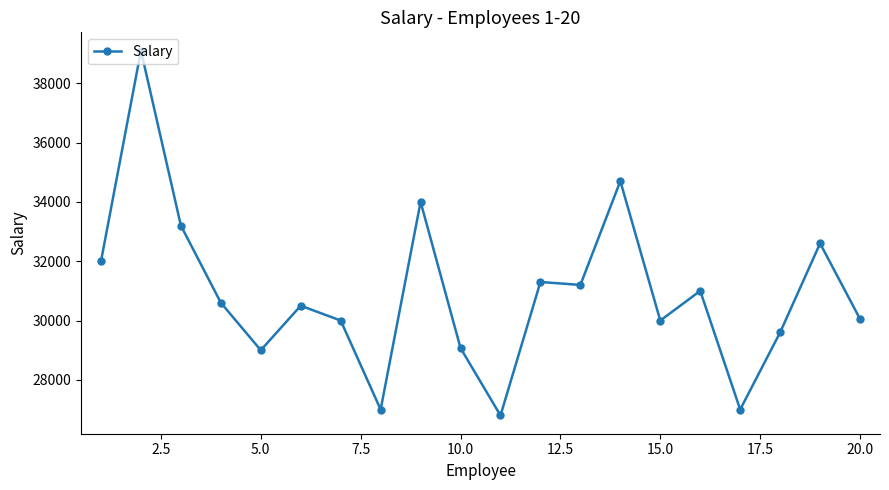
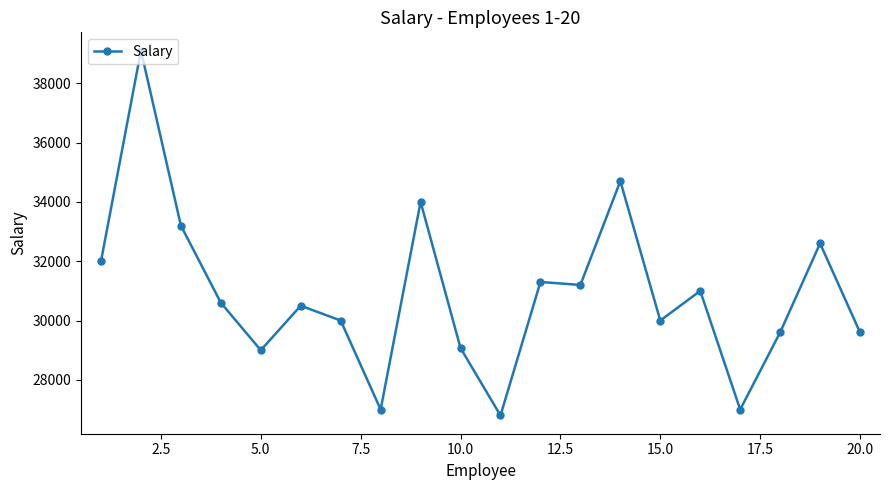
  {
    "5.0": 29000,
    "10.0": 29100,
    "15.0": 30000,
-   "20.0": 30100
+   "20.0": 29600
  }
